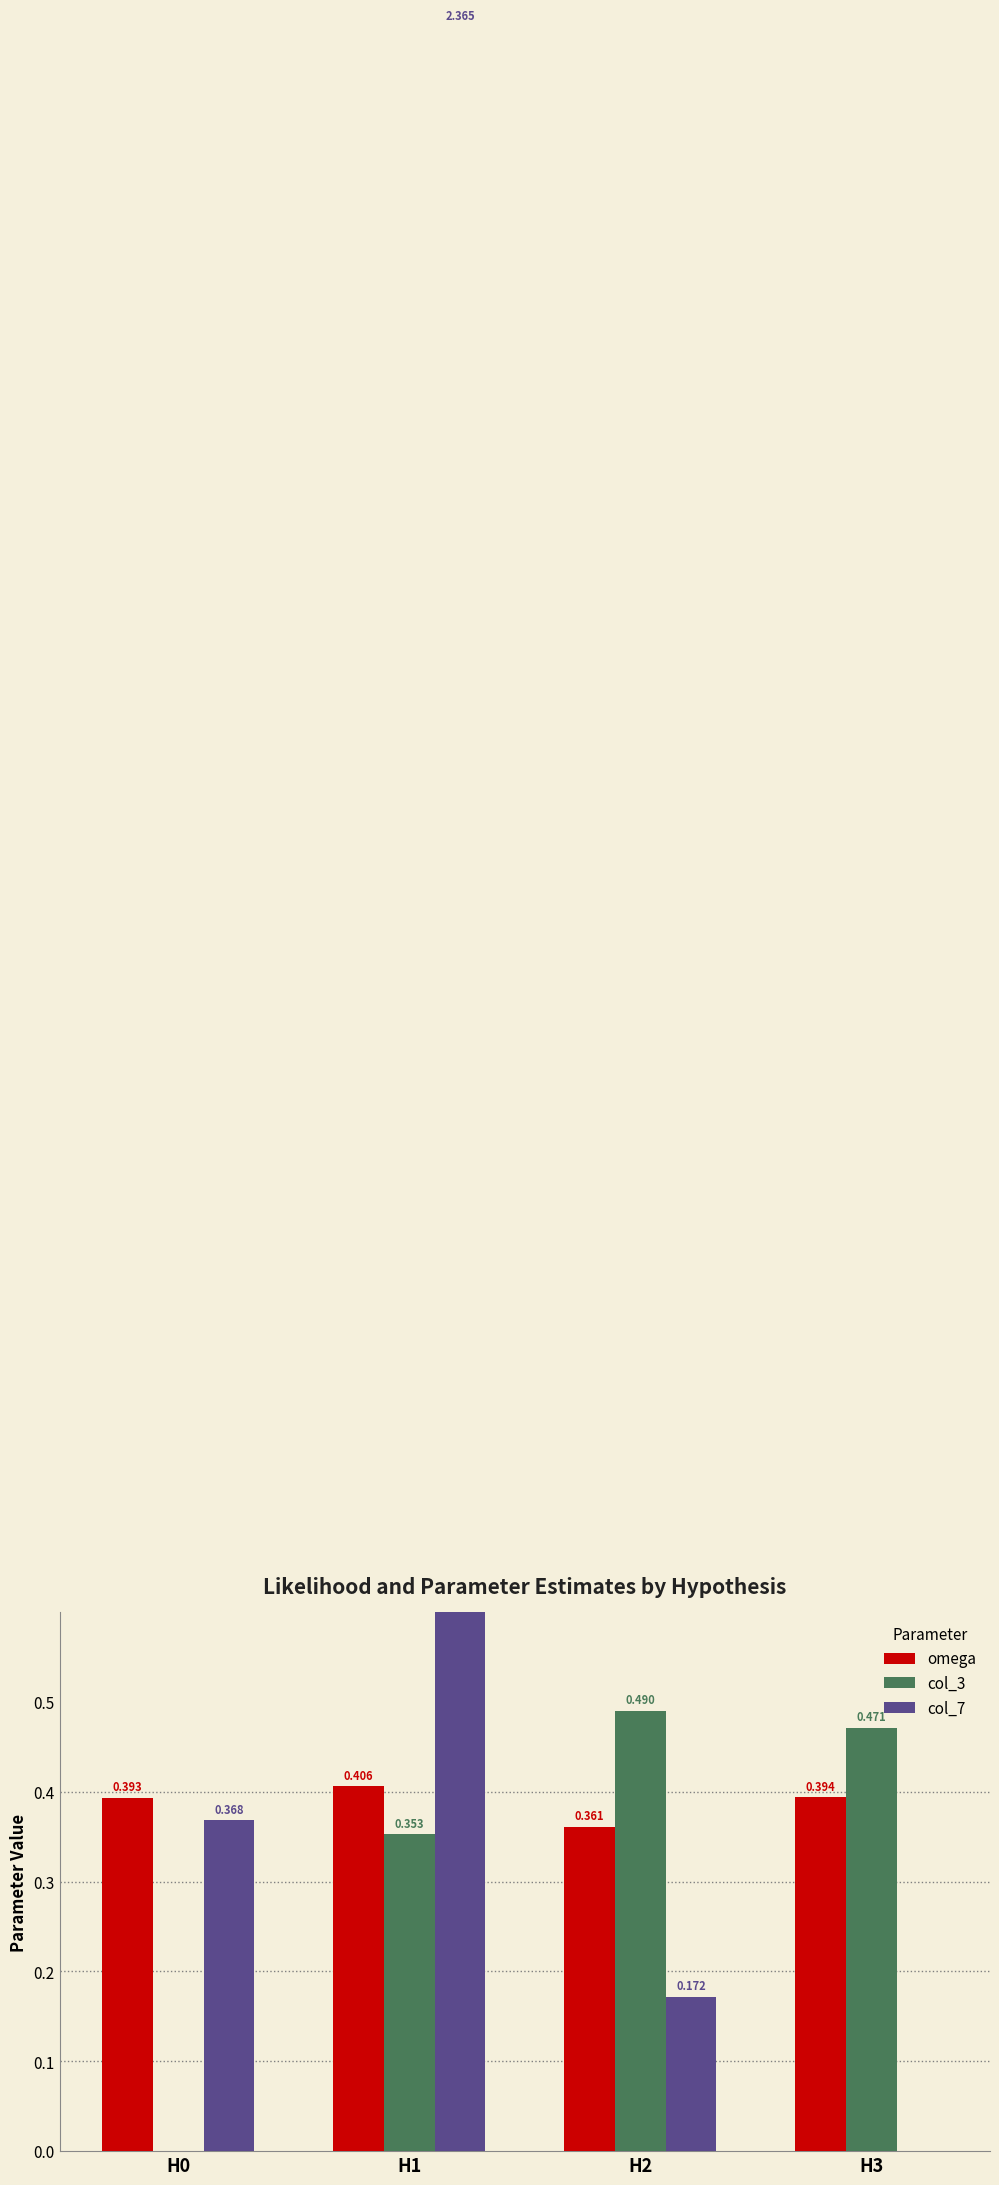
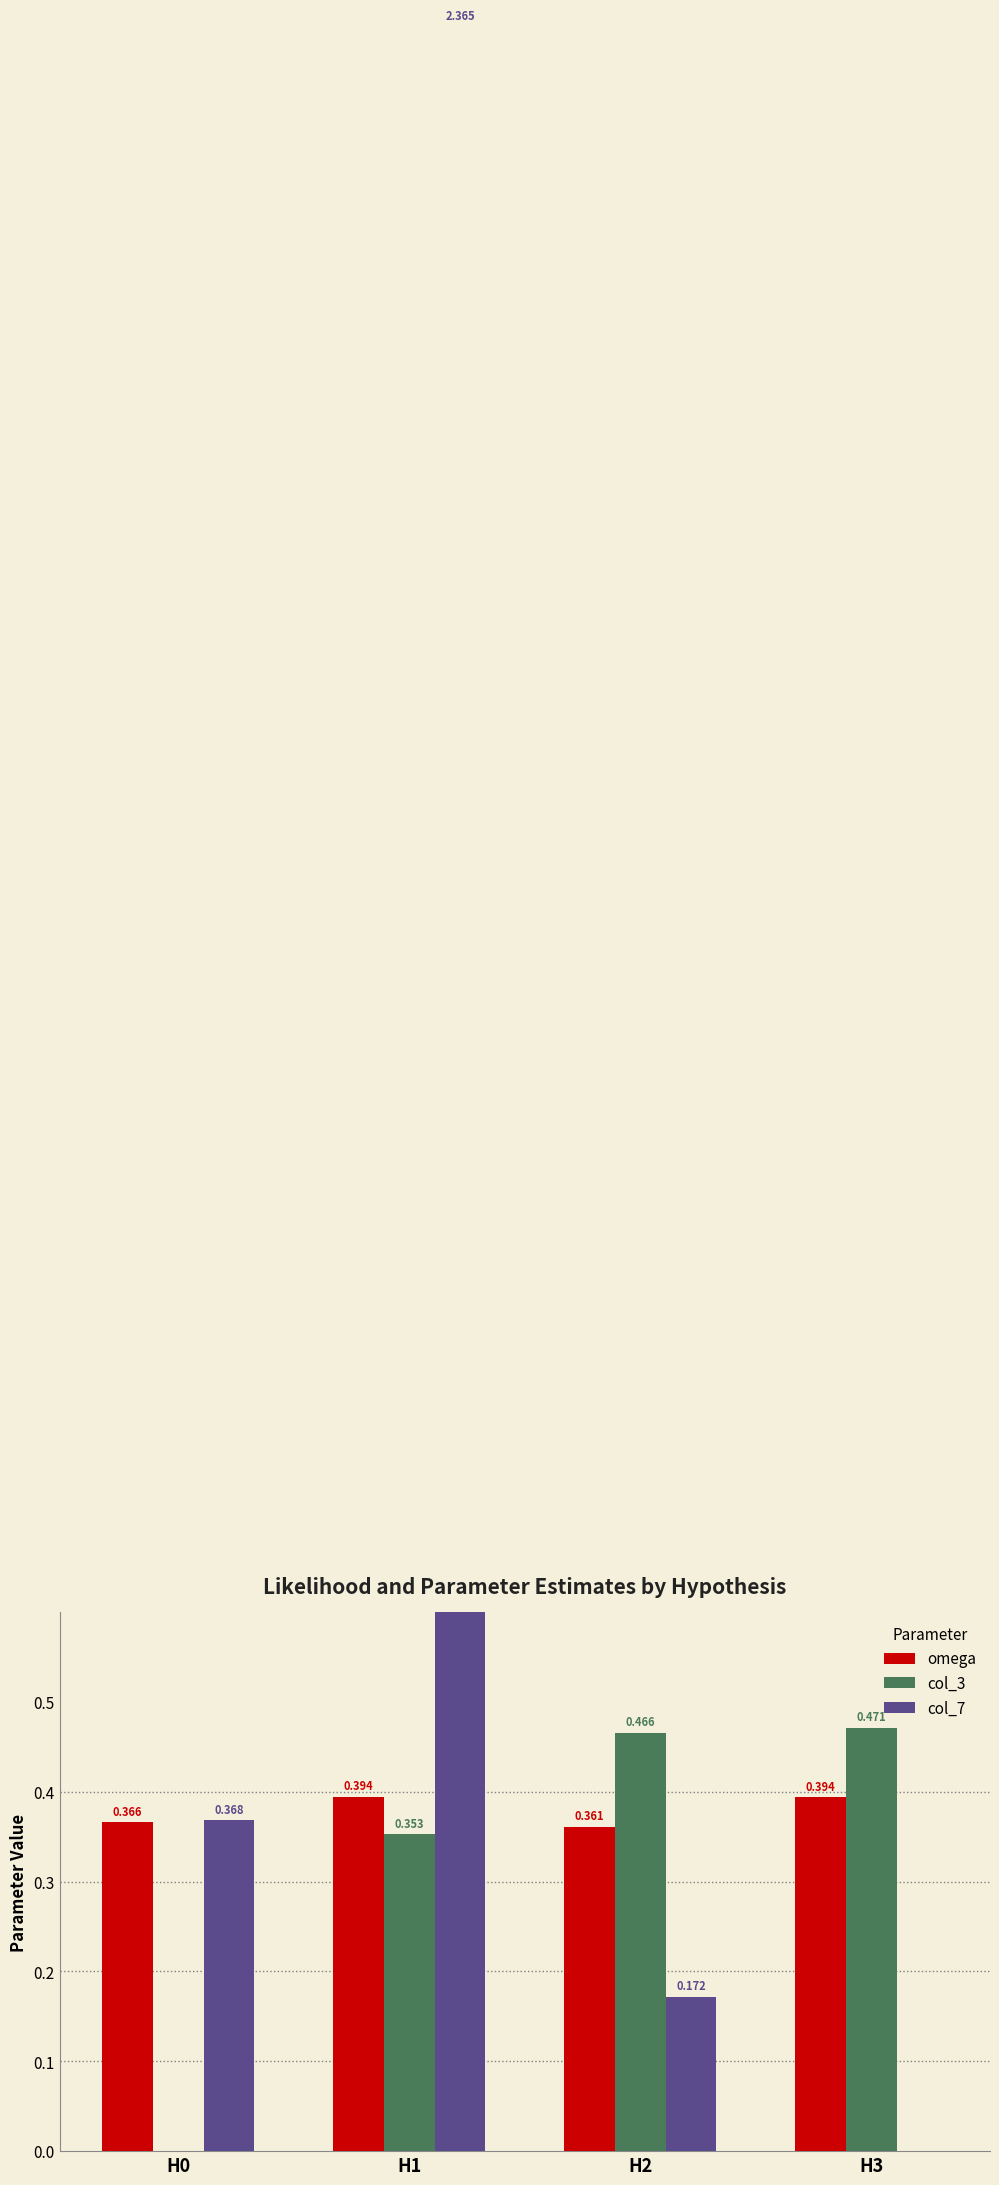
  {
    "omega": {
-     "H0": 0.393,
-     "H1": 0.406,
+     "H0": 0.366,
+     "H1": 0.394,
      "H2": 0.361,
      "H3": 0.394
    },
    "col_3": {
      "H1": 0.353,
-     "H2": 0.490,
+     "H2": 0.466,
      "H3": 0.471
    },
    "col_7": {
      "H0": 0.368,
      "H2": 0.172
    }
  }
